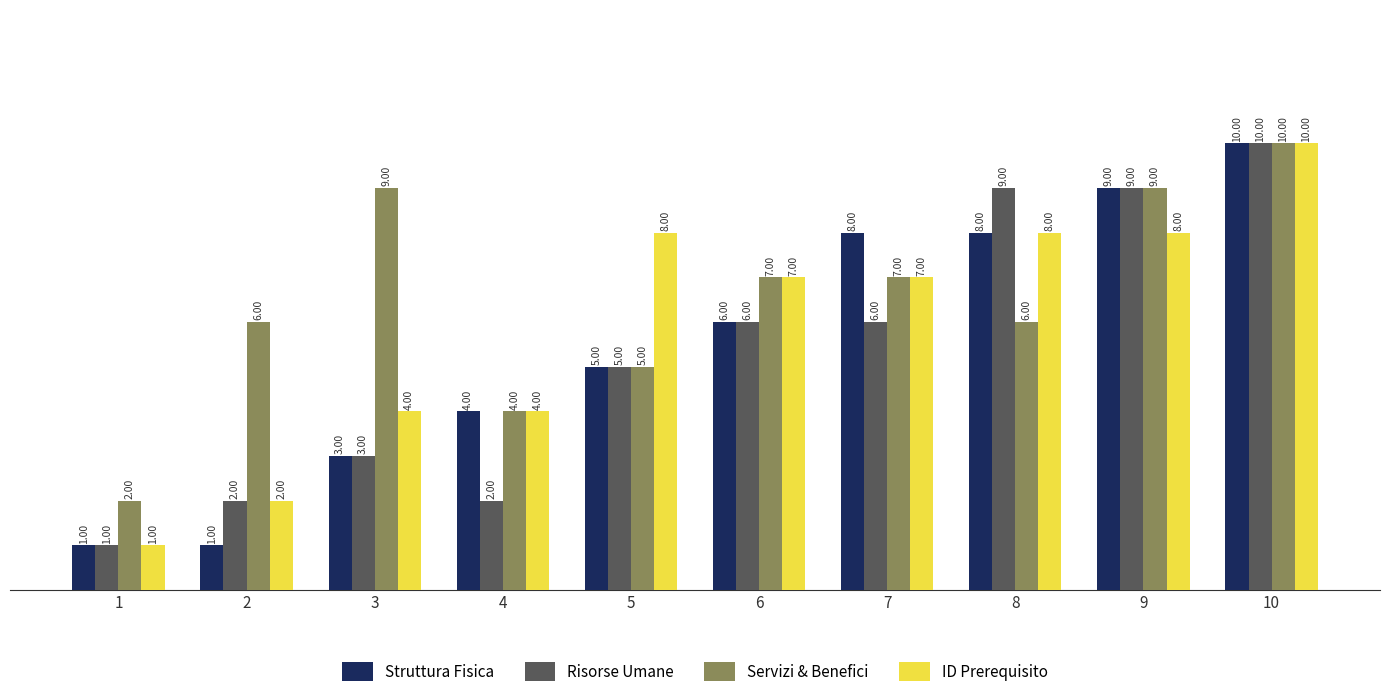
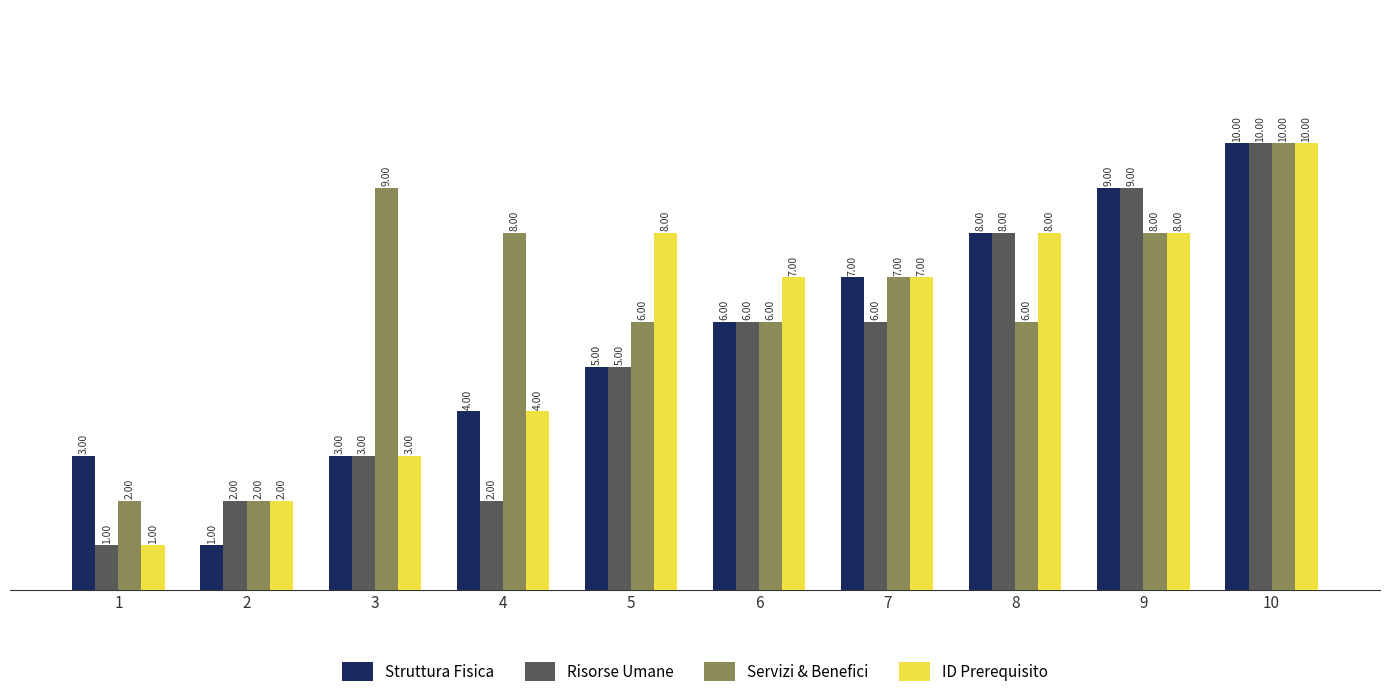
  {
    "Struttura Fisica": {
-     "1": 1.00,
+     "1": 3.00,
      "2": 1.00,
      "3": 3.00,
      "4": 4.00,
      "5": 5.00,
      "6": 6.00,
-     "7": 8.00,
+     "7": 7.00,
      "8": 8.00,
      "9": 9.00,
      "10": 10.00
    },
    "Risorse Umane": {
      "1": 1.00,
      "2": 2.00,
      "3": 3.00,
      "4": 2.00,
      "5": 5.00,
      "6": 6.00,
      "7": 6.00,
-     "8": 9.00,
+     "8": 8.00,
      "9": 9.00,
      "10": 10.00
    },
    "Servizi & Benefici": {
      "1": 2.00,
-     "2": 6.00,
+     "2": 2.00,
      "3": 9.00,
-     "4": 4.00,
-     "5": 5.00,
-     "6": 7.00,
+     "4": 8.00,
+     "5": 6.00,
+     "6": 6.00,
      "7": 7.00,
      "8": 6.00,
-     "9": 9.00,
+     "9": 8.00,
      "10": 10.00
    },
    "ID Prerequisito": {
      "1": 1.00,
      "2": 2.00,
-     "3": 4.00,
+     "3": 3.00,
      "4": 4.00,
      "5": 8.00,
      "6": 7.00,
      "7": 7.00,
      "8": 8.00,
      "9": 8.00,
      "10": 10.00
    }
  }
